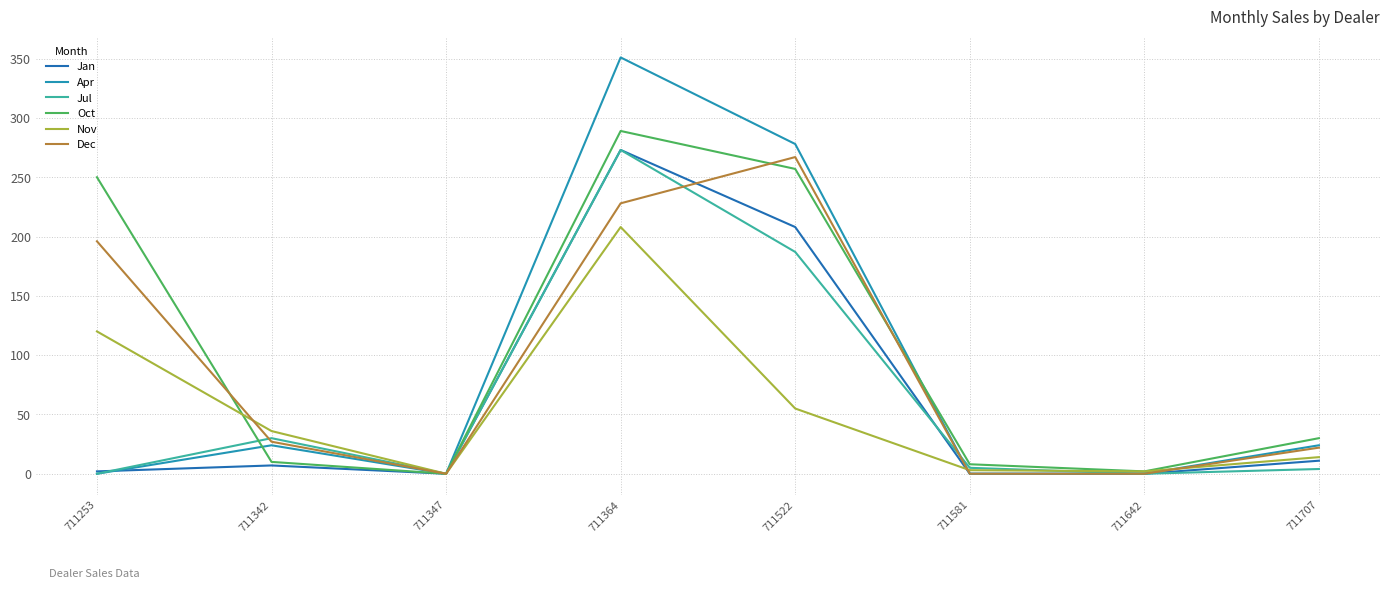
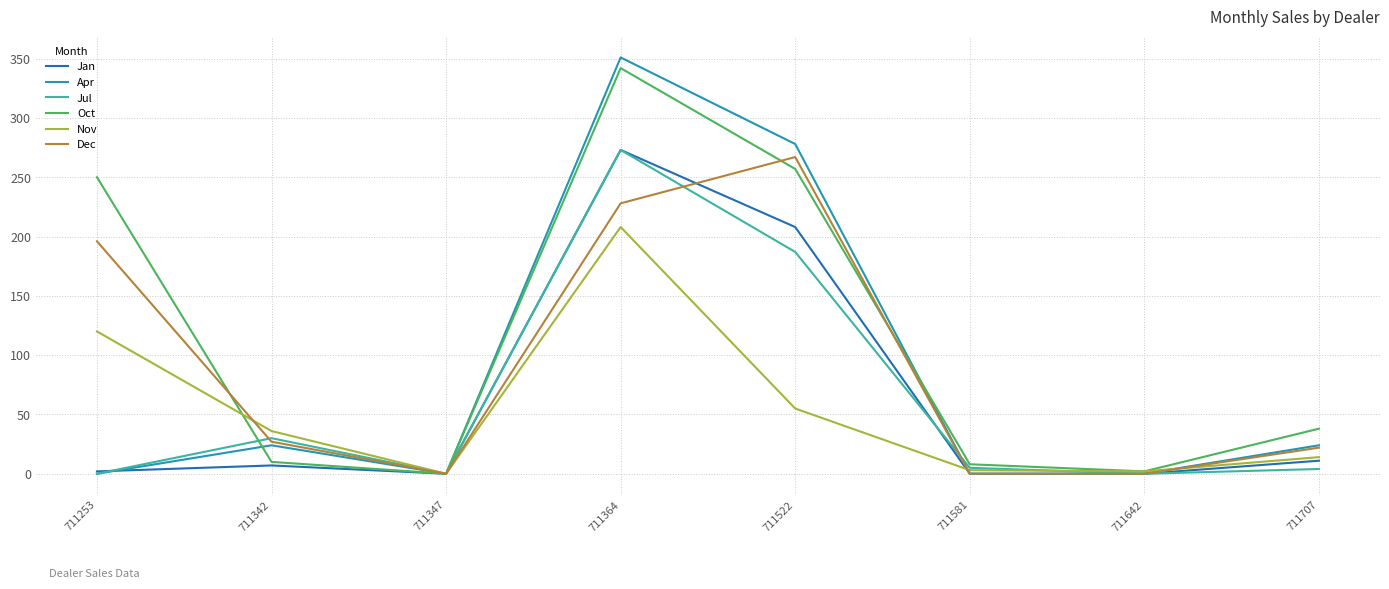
  {
    "Oct": {
      "711253": 250,
      "711342": 10,
-     "711364": 289,
+     "711364": 342,
      "711522": 257,
      "711581": 8,
-     "711707": 30
+     "711707": 38
    }
  }
